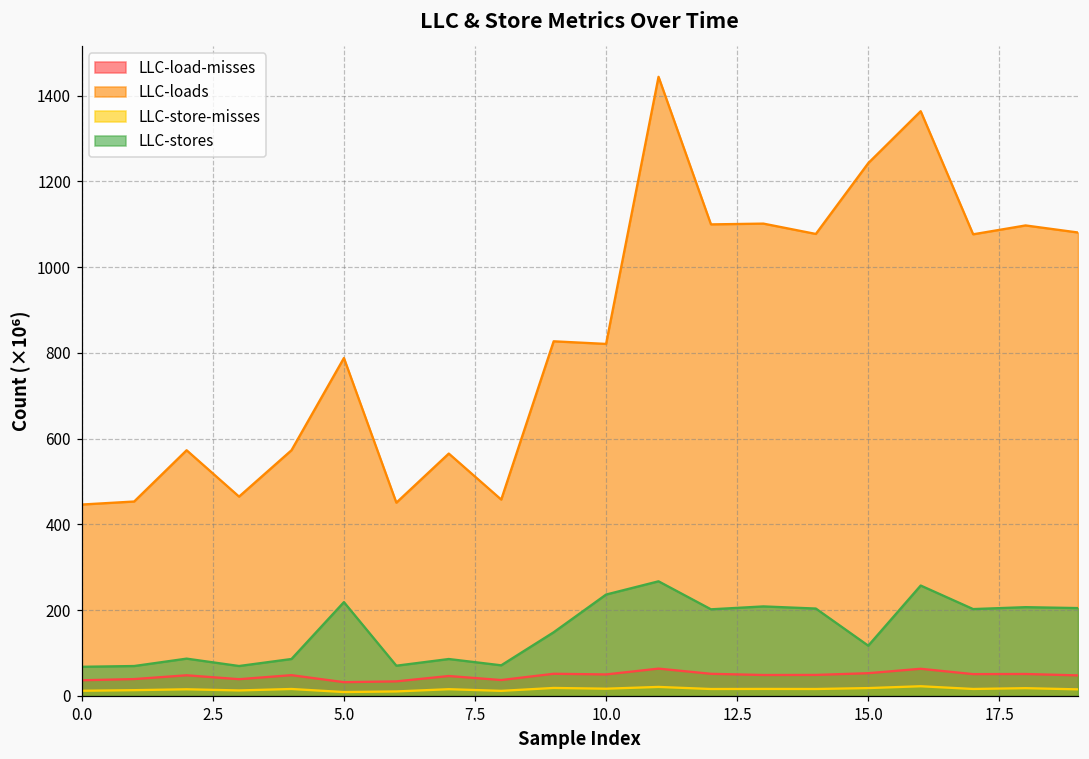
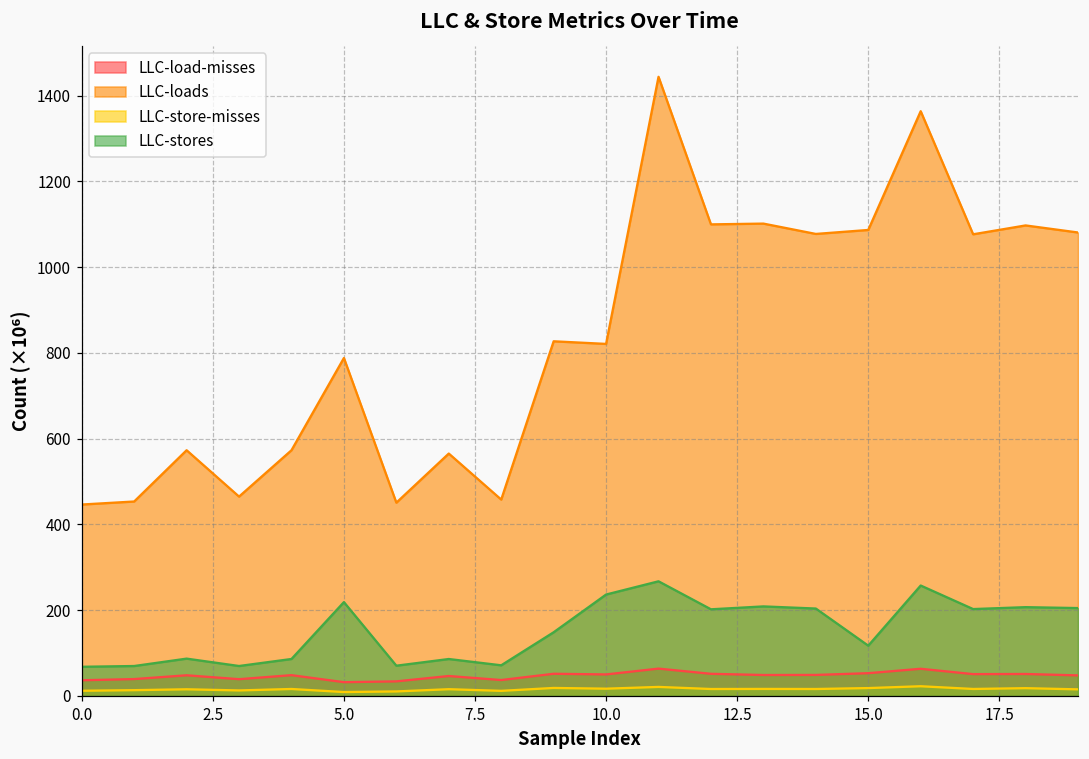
  {
    "LLC-load-misses": {
      "0.0": 40,
      "5.0": 30,
      "10.0": 50,
      "15.0": 50
    },
    "LLC-loads": {
      "0.0": 450,
      "5.0": 790,
      "10.0": 820,
-     "15.0": 1240
+     "15.0": 1090
    },
    "LLC-store-misses": {
      "0.0": 10,
      "5.0": 10,
      "10.0": 20,
      "15.0": 20
    },
    "LLC-stores": {
      "0.0": 70,
      "5.0": 220,
      "10.0": 240,
      "15.0": 120
    }
  }
